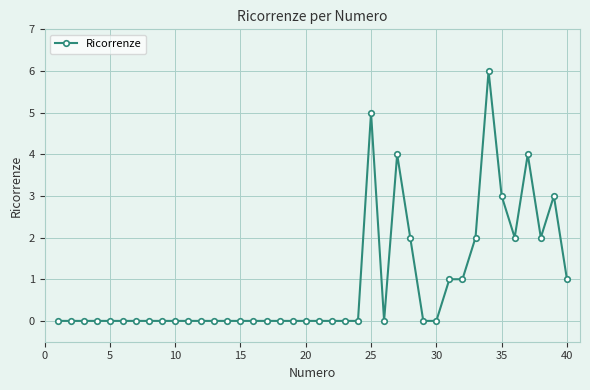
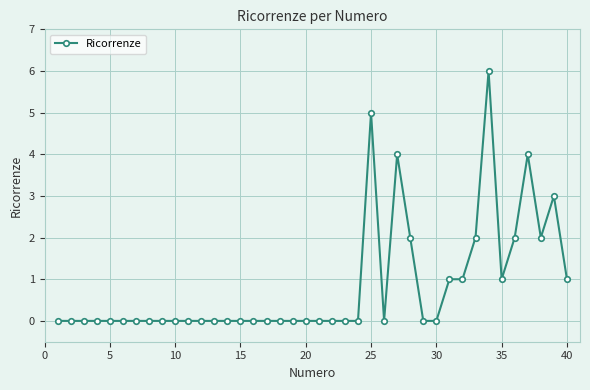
  {
    "5": 0,
    "10": 0,
    "15": 0,
    "20": 0,
    "25": 5,
    "30": 0,
-   "35": 3,
+   "35": 1,
    "40": 1
  }
